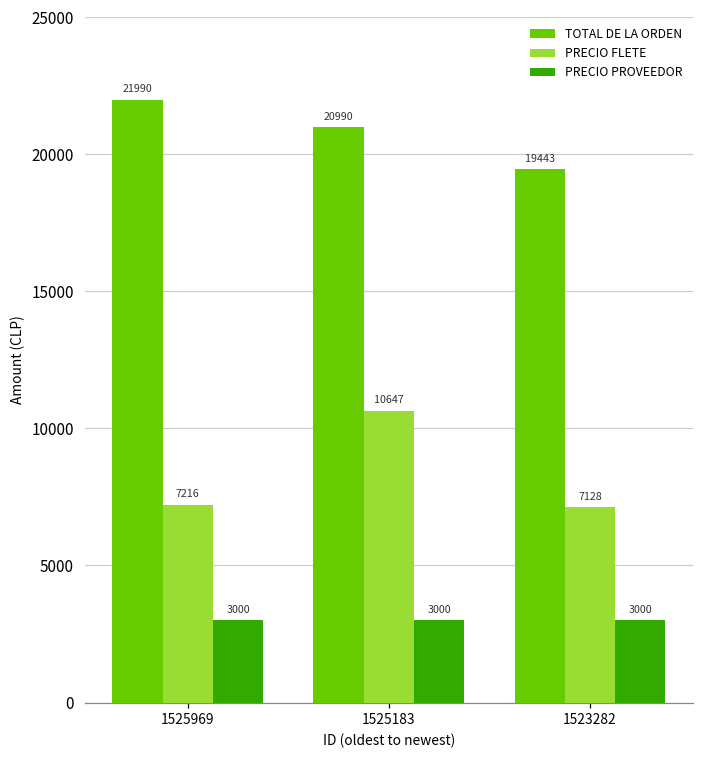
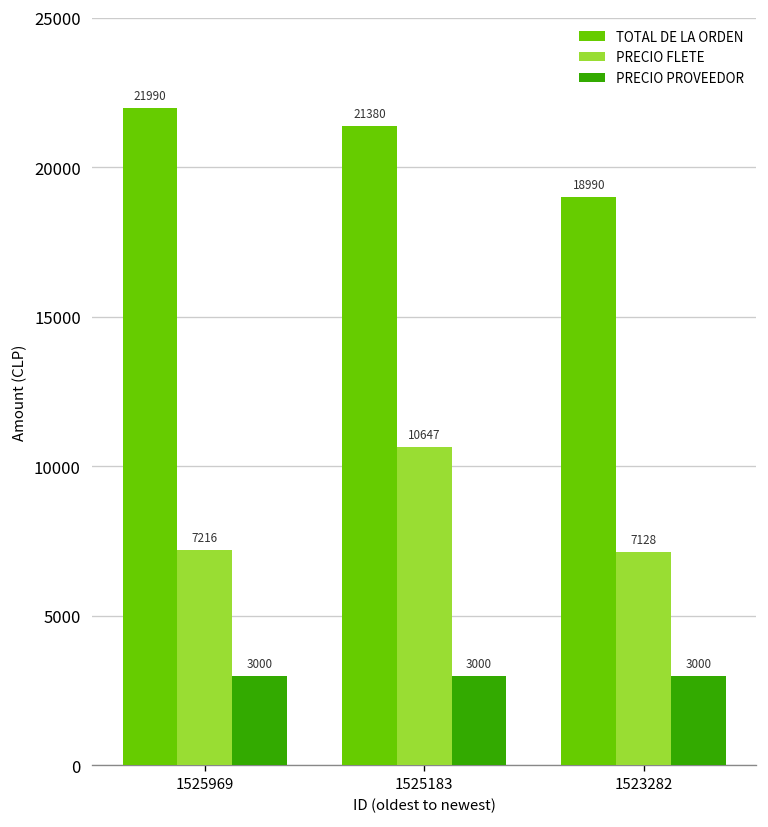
  {
    "TOTAL DE LA ORDEN": {
      "1525969": 21990,
-     "1525183": 20990,
-     "1523282": 19443
+     "1525183": 21380,
+     "1523282": 18990
    },
    "PRECIO FLETE": {
      "1523282": 7128
    },
    "PRECIO PROVEEDOR": {
      "1525969": 3000,
      "1525183": 3000,
      "1523282": 3000
    }
  }
